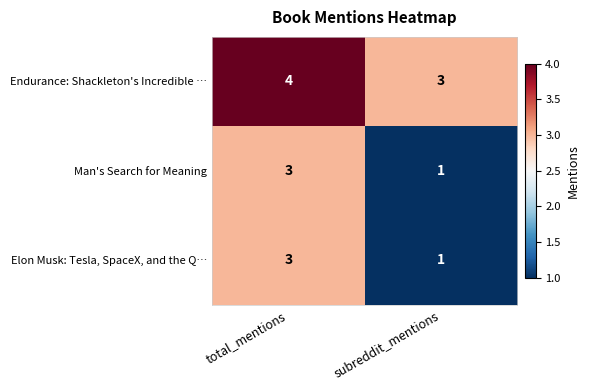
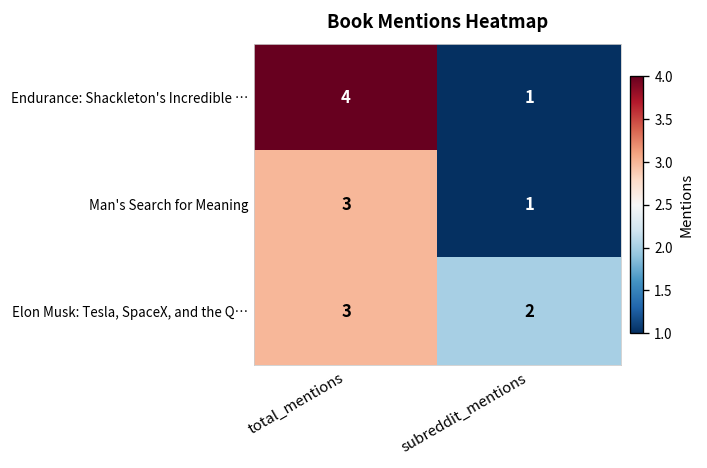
  {
    "Endurance: Shackleton's Incredible …": {
      "total_mentions": 4,
-     "subreddit_mentions": 3
+     "subreddit_mentions": 1
    },
    "Man's Search for Meaning": {
      "total_mentions": 3,
      "subreddit_mentions": 1
    },
    "Elon Musk: Tesla, SpaceX, and the Q…": {
      "total_mentions": 3,
-     "subreddit_mentions": 1
+     "subreddit_mentions": 2
    }
  }
